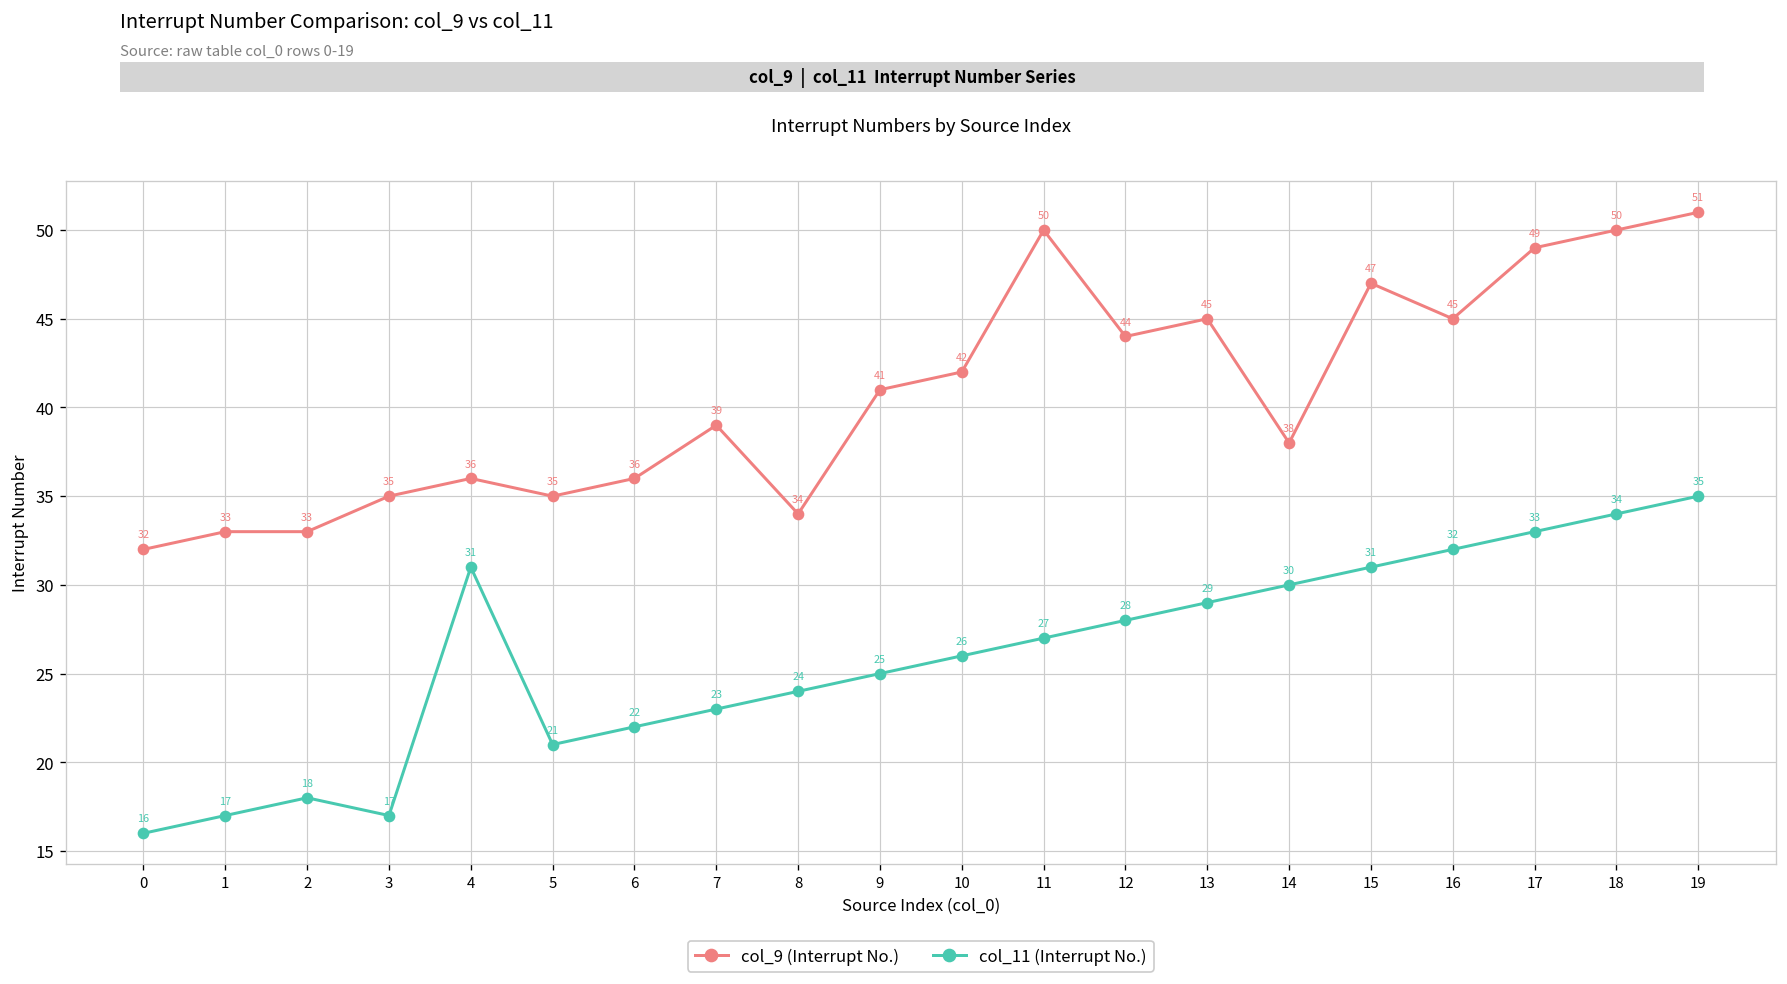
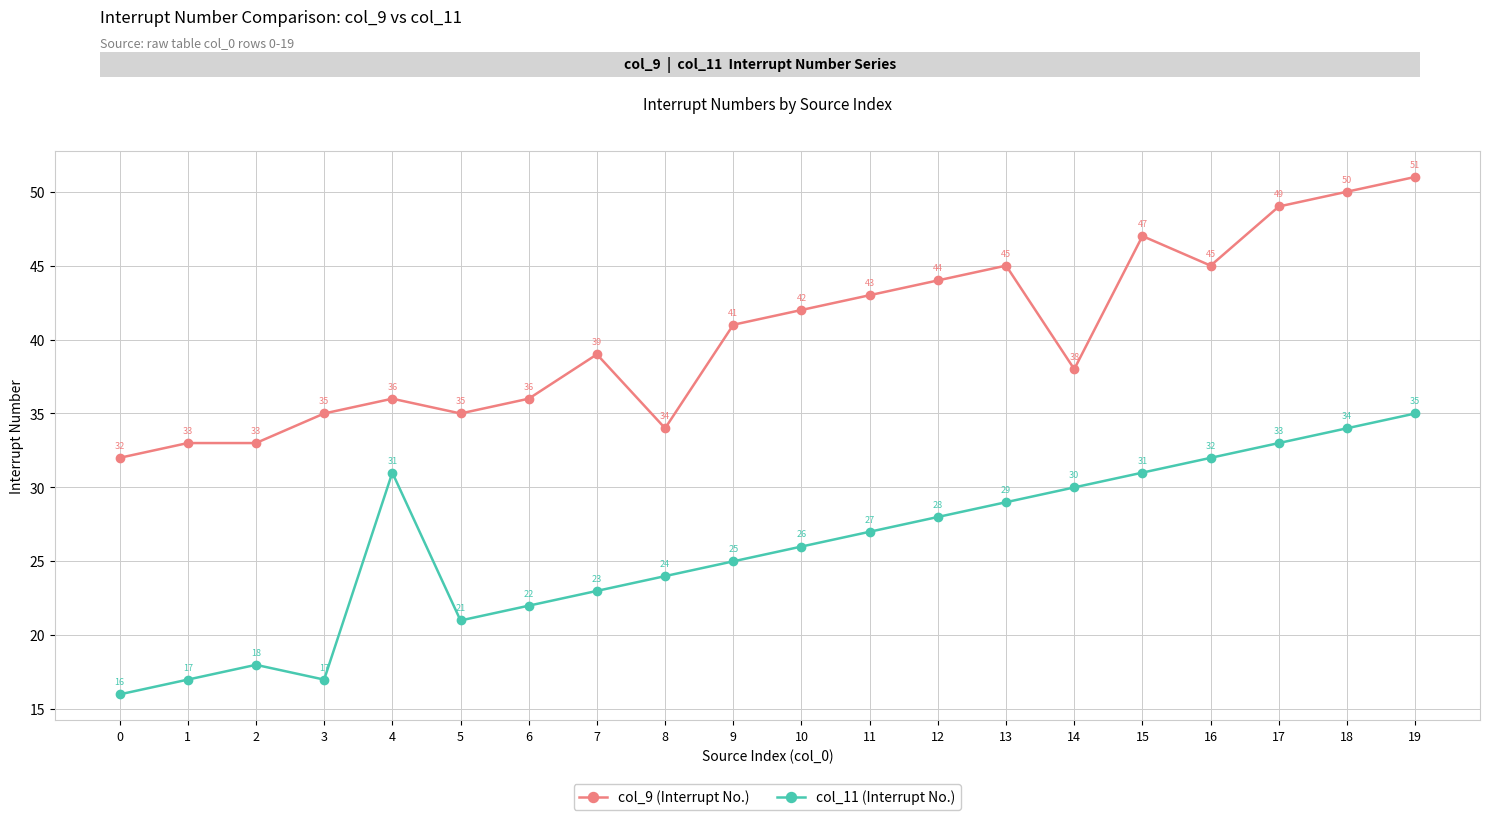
  {
    "col_9 (Interrupt No.)": {
      "0": 32,
      "1": 33,
      "2": 33,
      "3": 35,
      "4": 36,
      "5": 35,
      "6": 36,
      "7": 39,
      "8": 34,
      "9": 41,
      "10": 42,
-     "11": 50,
+     "11": 43,
      "12": 44,
      "13": 45,
      "14": 38,
      "15": 47,
      "16": 45,
      "17": 49,
      "18": 50,
      "19": 51
    },
    "col_11 (Interrupt No.)": {
      "0": 16,
      "1": 17,
      "2": 18,
      "3": 17,
      "4": 31,
      "5": 21,
      "6": 22,
      "7": 23,
      "8": 24,
      "9": 25,
      "10": 26,
      "11": 27,
      "12": 28,
      "13": 29,
      "14": 30,
      "15": 31,
      "16": 32,
      "17": 33,
      "18": 34,
      "19": 35
    }
  }
